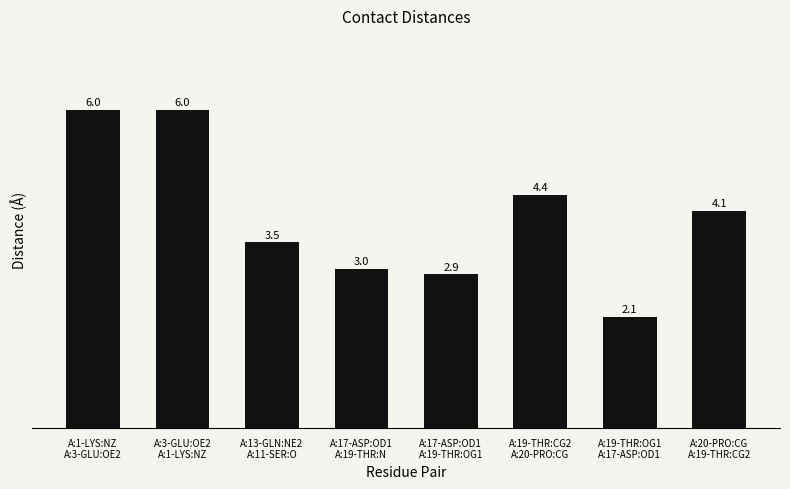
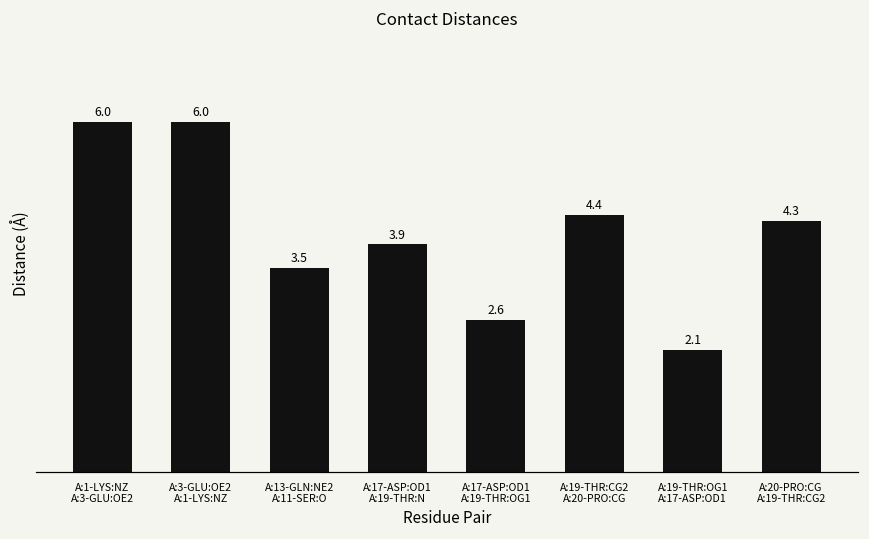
  {
    "A:1-LYS:NZ A:3-GLU:OE2": 6.0,
    "A:3-GLU:OE2 A:1-LYS:NZ": 6.0,
    "A:13-GLN:NE2 A:11-SER:O": 3.5,
-   "A:17-ASP:OD1 A:19-THR:N": 3.0,
-   "A:17-ASP:OD1 A:19-THR:OG1": 2.9,
+   "A:17-ASP:OD1 A:19-THR:N": 3.9,
+   "A:17-ASP:OD1 A:19-THR:OG1": 2.6,
    "A:19-THR:CG2 A:20-PRO:CG": 4.4,
    "A:19-THR:OG1 A:17-ASP:OD1": 2.1,
-   "A:20-PRO:CG A:19-THR:CG2": 4.1
+   "A:20-PRO:CG A:19-THR:CG2": 4.3
  }
